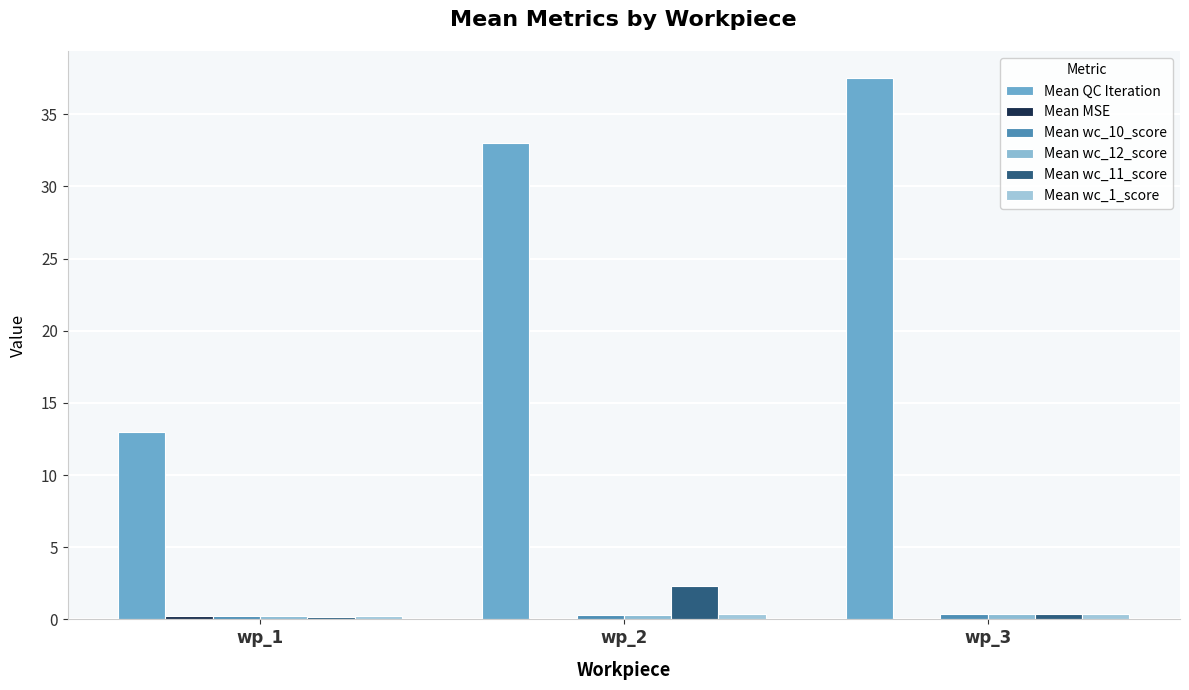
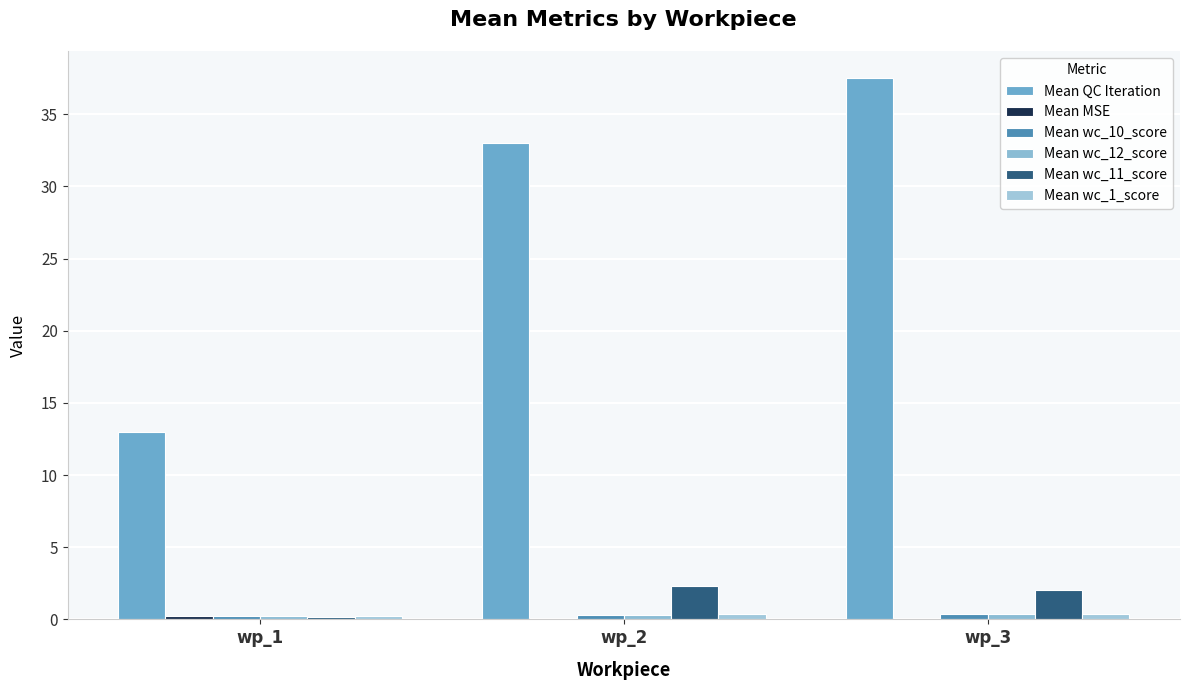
  {
    "Mean MSE": {
      "wp_1": 0.2
    },
    "Mean wc_11_score": {
      "wp_1": 0.2,
      "wp_2": 2.3,
-     "wp_3": 0.4
+     "wp_3": 2.1
    }
  }
